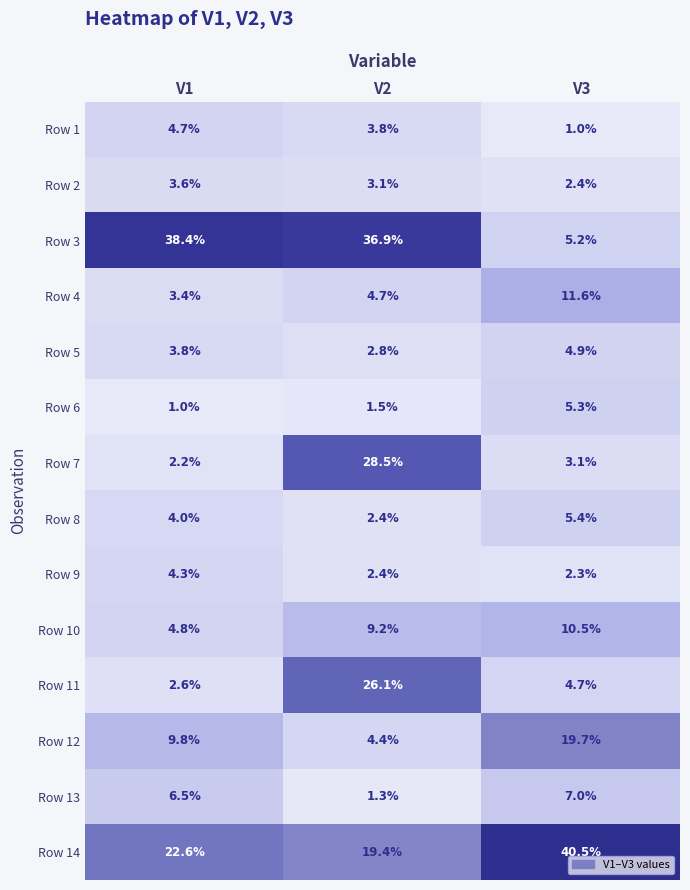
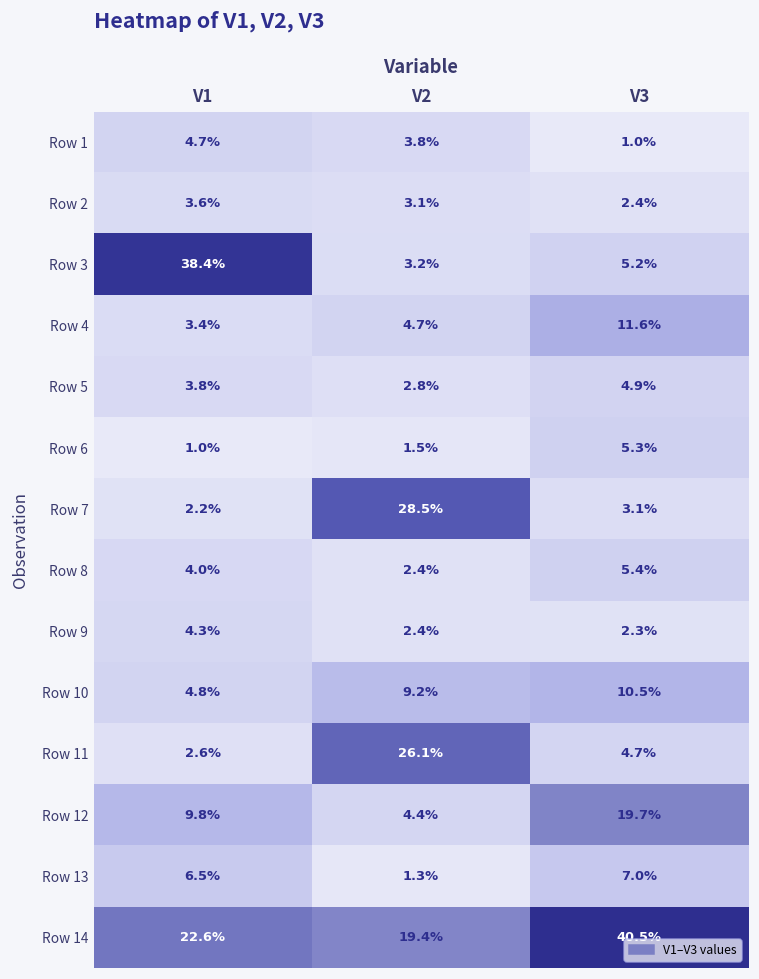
  {
    "Row 1": {
      "V1": "4.7%",
      "V2": "3.8%",
      "V3": "1.0%"
    },
    "Row 2": {
      "V1": "3.6%",
      "V2": "3.1%",
      "V3": "2.4%"
    },
    "Row 3": {
      "V1": "38.4%",
-     "V2": "36.9%",
+     "V2": "3.2%",
      "V3": "5.2%"
    },
    "Row 4": {
      "V1": "3.4%",
      "V2": "4.7%",
      "V3": "11.6%"
    },
    "Row 5": {
      "V1": "3.8%",
      "V2": "2.8%",
      "V3": "4.9%"
    },
    "Row 6": {
      "V1": "1.0%",
      "V2": "1.5%",
      "V3": "5.3%"
    },
    "Row 7": {
      "V1": "2.2%",
      "V2": "28.5%",
      "V3": "3.1%"
    },
    "Row 8": {
      "V1": "4.0%",
      "V2": "2.4%",
      "V3": "5.4%"
    },
    "Row 9": {
      "V1": "4.3%",
      "V2": "2.4%",
      "V3": "2.3%"
    },
    "Row 10": {
      "V1": "4.8%",
      "V2": "9.2%",
      "V3": "10.5%"
    },
    "Row 11": {
      "V1": "2.6%",
      "V2": "26.1%",
      "V3": "4.7%"
    },
    "Row 12": {
      "V1": "9.8%",
      "V2": "4.4%",
      "V3": "19.7%"
    },
    "Row 13": {
      "V1": "6.5%",
      "V2": "1.3%",
      "V3": "7.0%"
    },
    "Row 14": {
      "V1": "22.6%",
      "V2": "19.4%"
    }
  }
